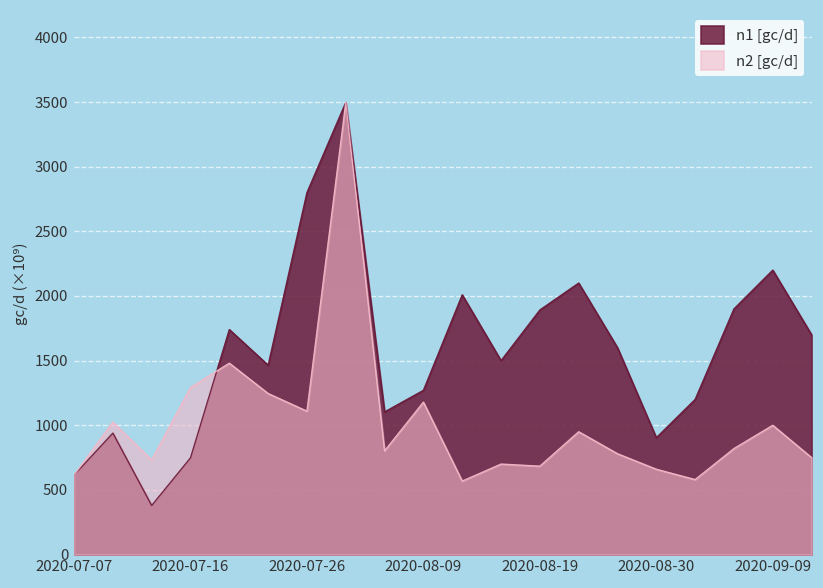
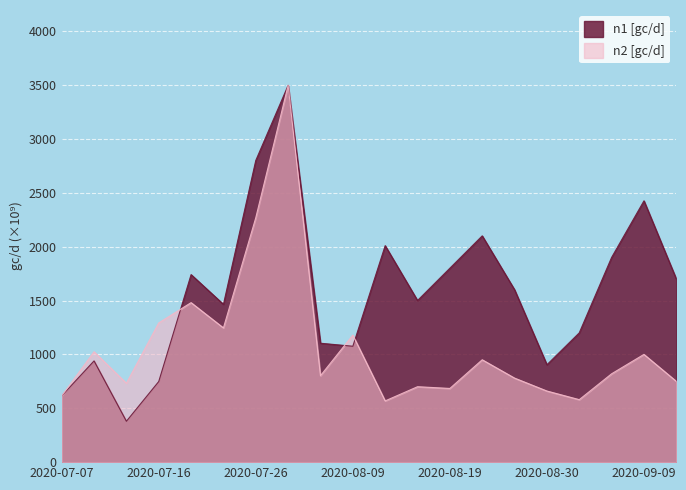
  {
    "n1 [gc/d]": {
      "2020-07-16": 750,
      "2020-07-26": 2800,
-     "2020-08-09": 1270,
-     "2020-08-19": 1890,
+     "2020-08-09": 1080,
+     "2020-08-19": 1800,
      "2020-08-30": 900,
-     "2020-09-09": 2200
+     "2020-09-09": 2430
    },
    "n2 [gc/d]": {
      "2020-07-16": 1290,
-     "2020-07-26": 1110,
+     "2020-07-26": 2270,
      "2020-08-09": 1180,
      "2020-08-19": 680,
      "2020-08-30": 660,
      "2020-09-09": 1000
    }
  }
